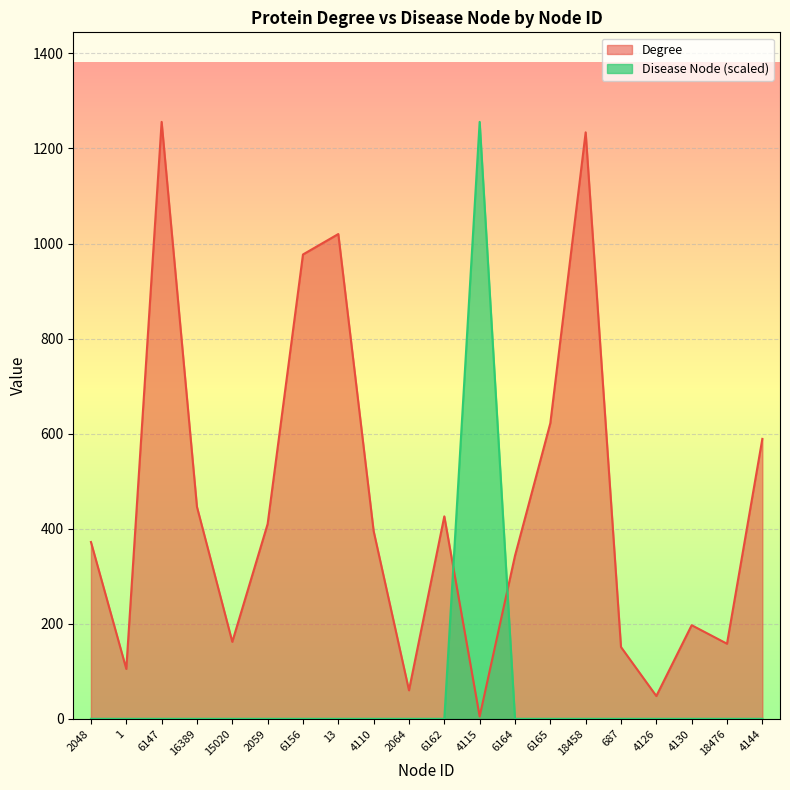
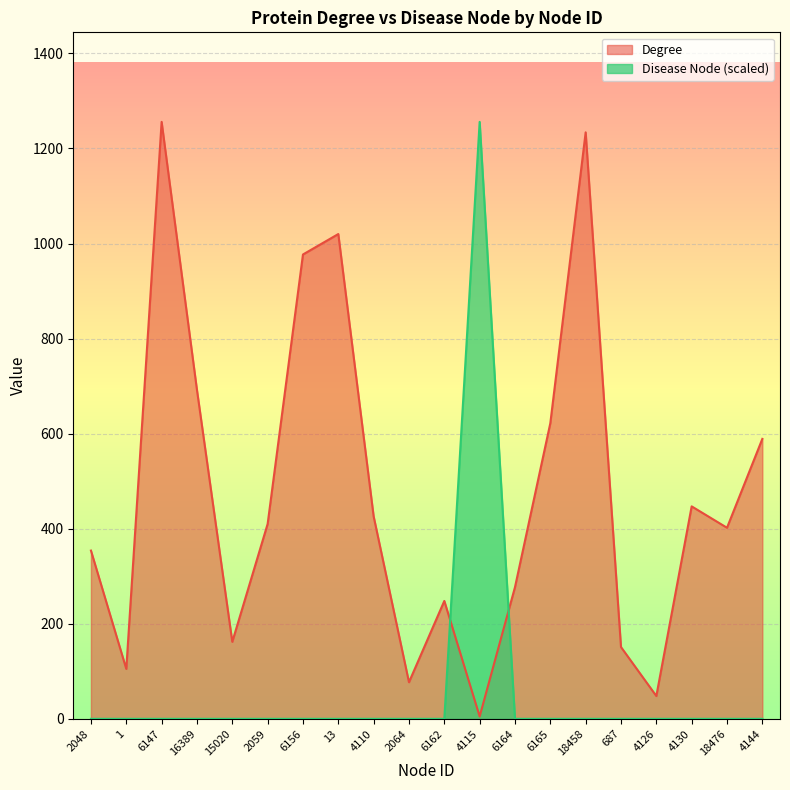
  {
    "Degree": {
-     "2048": 370,
+     "2048": 350,
      "1": 110,
      "6147": 1260,
-     "16389": 450,
+     "16389": 690,
      "15020": 160,
      "2059": 410,
      "6156": 980,
      "13": 1020,
-     "4110": 400,
-     "2064": 60,
-     "6162": 430,
+     "4110": 430,
+     "2064": 80,
+     "6162": 250,
      "4115": 10,
-     "6164": 340,
+     "6164": 280,
      "6165": 620,
      "18458": 1230,
      "687": 150,
      "4126": 50,
-     "4130": 200,
-     "18476": 160,
+     "4130": 450,
+     "18476": 400,
      "4144": 590
    },
    "Disease Node (scaled)": {
      "2048": 0,
      "1": 0,
      "6147": 0,
      "16389": 0,
      "15020": 0,
      "2059": 0,
      "6156": 0,
      "13": 0,
      "4110": 0,
      "2064": 0,
      "6162": 0,
      "4115": 1260,
      "6164": 0,
      "6165": 0,
      "18458": 0,
      "687": 0,
      "4126": 0,
      "4130": 0,
      "18476": 0,
      "4144": 0
    }
  }
